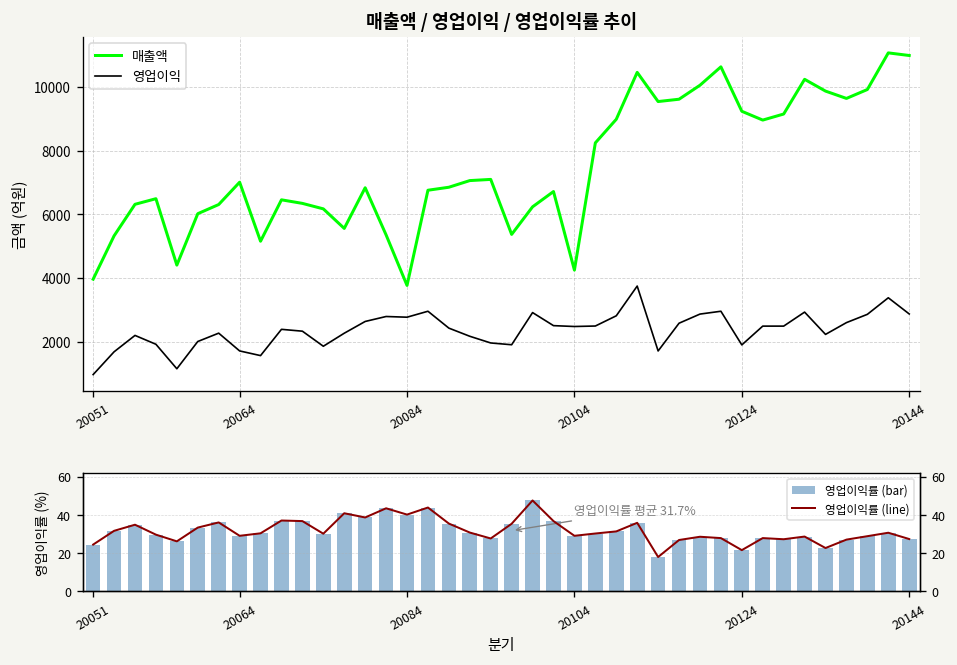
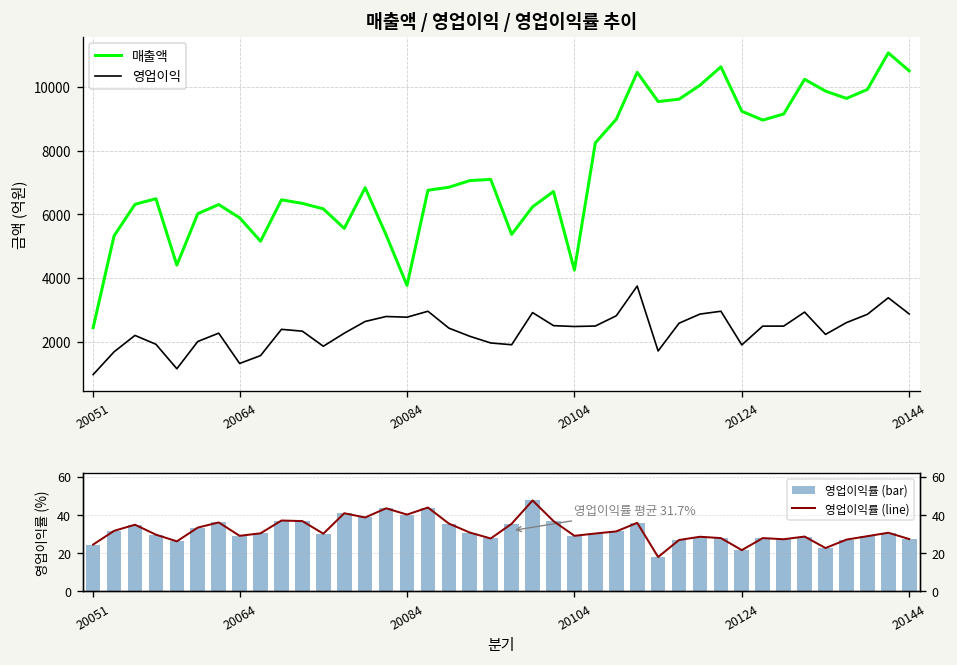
  {
    "매출액 / 영업이익 / 영업이익률 추이": {
      "매출액": {
-       "20051": 4000,
-       "20064": 7000,
+       "20051": 2400,
+       "20064": 5900,
        "20084": 3800,
        "20104": 4200,
        "20124": 9200,
-       "20144": 11000
+       "20144": 10500
      },
      "영업이익": {
        "20051": 1000,
-       "20064": 1700,
+       "20064": 1300,
        "20084": 2800,
        "20104": 2500,
        "20124": 1900,
        "20144": 2900
      }
    }
  }
